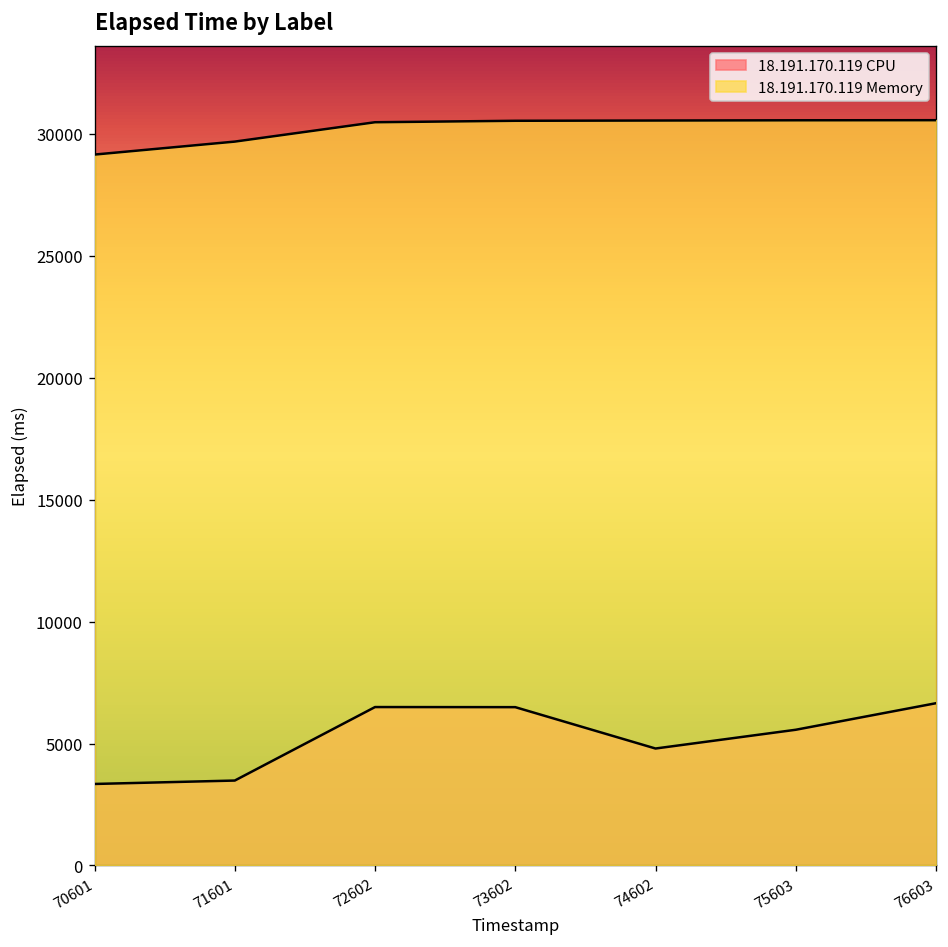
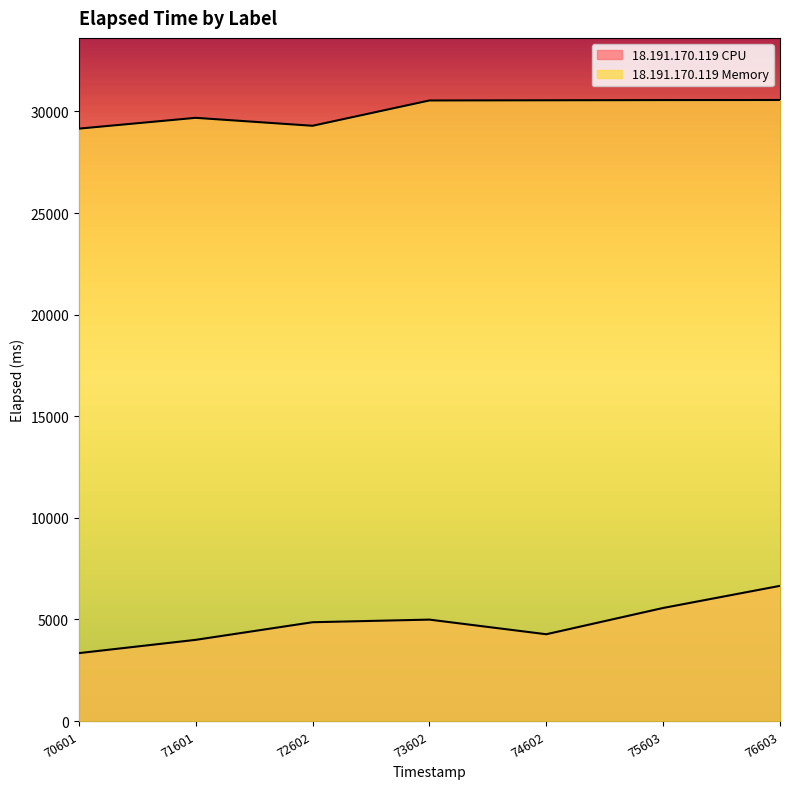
  {
    "18.191.170.119 CPU": {
      "70601": 3300,
-     "71601": 3500,
-     "72602": 6500,
-     "73602": 6500,
-     "74602": 4800,
+     "71601": 4000,
+     "72602": 4900,
+     "73602": 5000,
+     "74602": 4300,
      "75603": 5600,
      "76603": 6700
    },
    "18.191.170.119 Memory": {
      "70601": 29200,
      "71601": 29700,
-     "72602": 30500,
+     "72602": 29300,
      "73602": 30500,
      "74602": 30500,
      "75603": 30600,
      "76603": 30600
    }
  }
